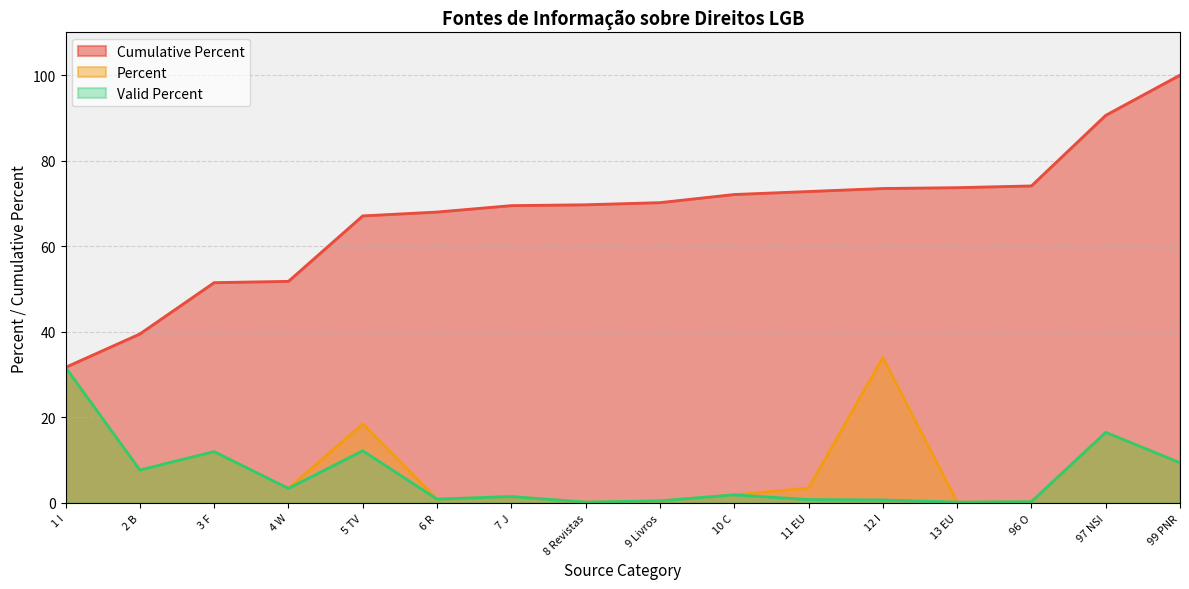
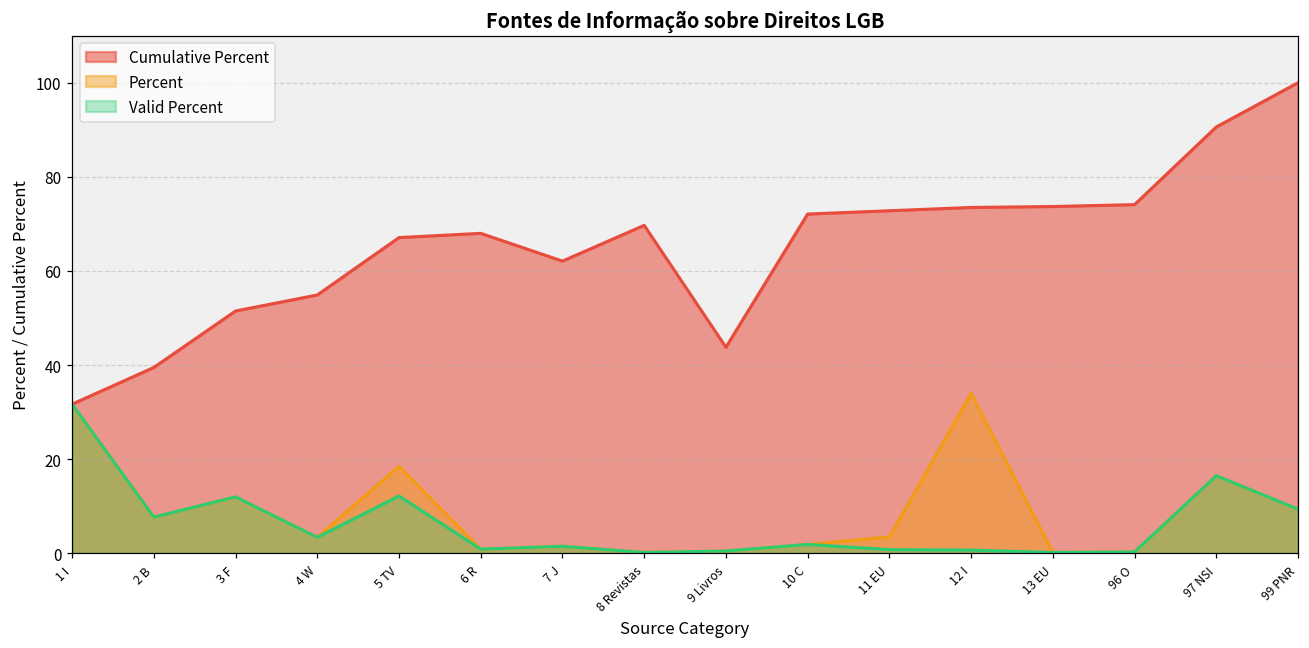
  {
    "Cumulative Percent": {
      "2 B": 40,
      "3 F": 52,
-     "4 W": 52,
+     "4 W": 55,
      "5 TV": 67,
      "6 R": 68,
-     "7 J": 70,
+     "7 J": 62,
      "8 Revistas": 70,
-     "9 Livros": 70,
+     "9 Livros": 44,
      "10 C": 72,
      "11 EU": 73,
      "12 I": 74,
      "13 EU": 74,
      "96 O": 74,
      "97 NSI": 91,
      "99 PNR": 100
    },
    "Percent": {
      "5 TV": 19,
      "11 EU": 4,
      "12 I": 34
    },
    "Valid Percent": {
      "5 TV": 12,
      "11 EU": 1,
      "12 I": 1
    }
  }
